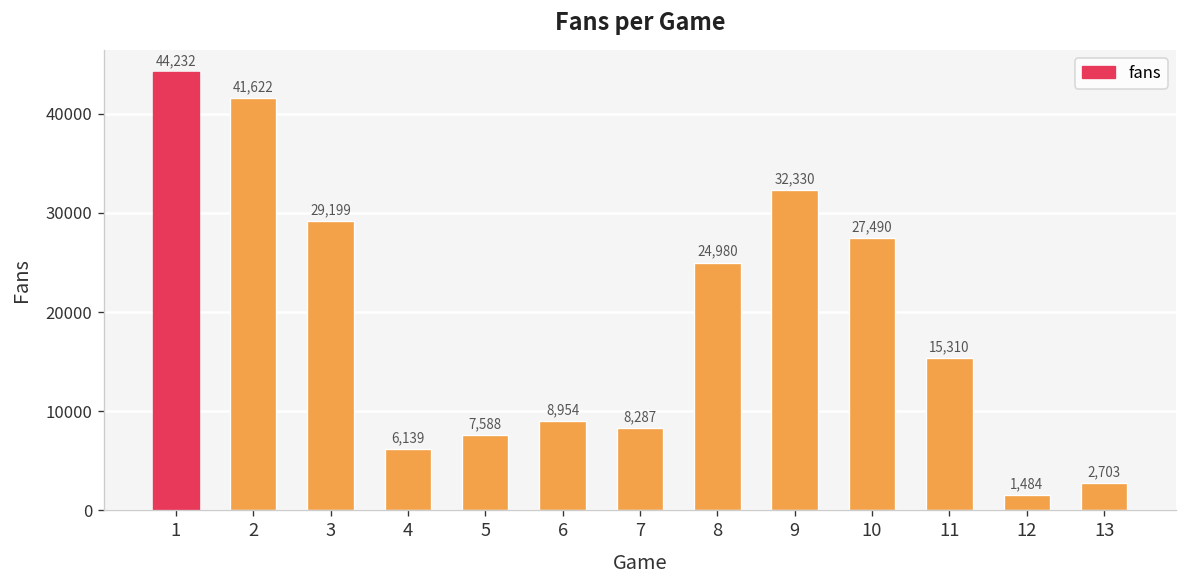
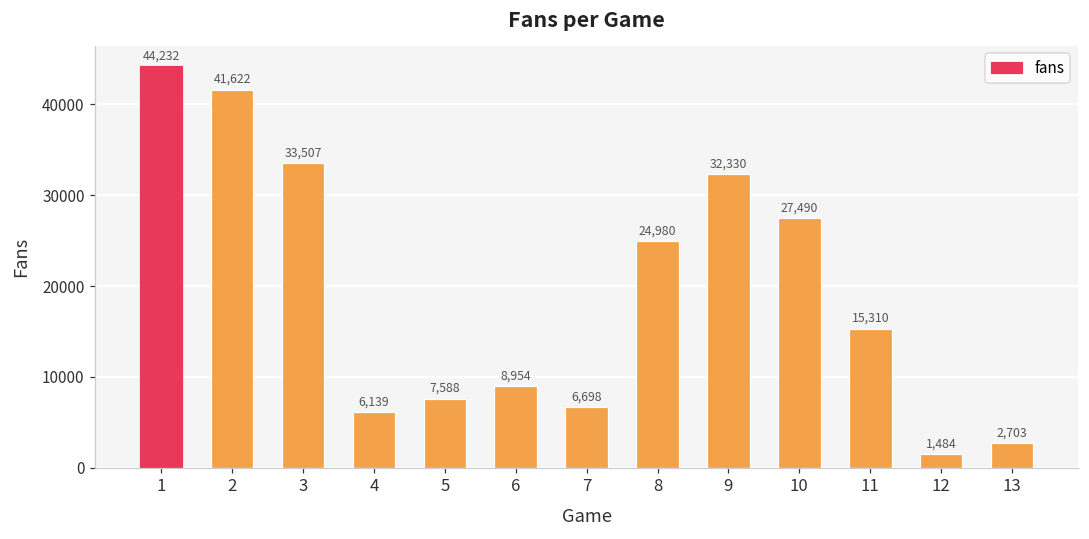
  {
    "1": "44,232",
    "2": "41,622",
-   "3": "29,199",
+   "3": "33,507",
    "4": "6,139",
    "5": "7,588",
    "6": "8,954",
-   "7": "8,287",
+   "7": "6,698",
    "8": "24,980",
    "9": "32,330",
    "10": "27,490",
    "11": "15,310",
    "12": "1,484",
    "13": "2,703"
  }
